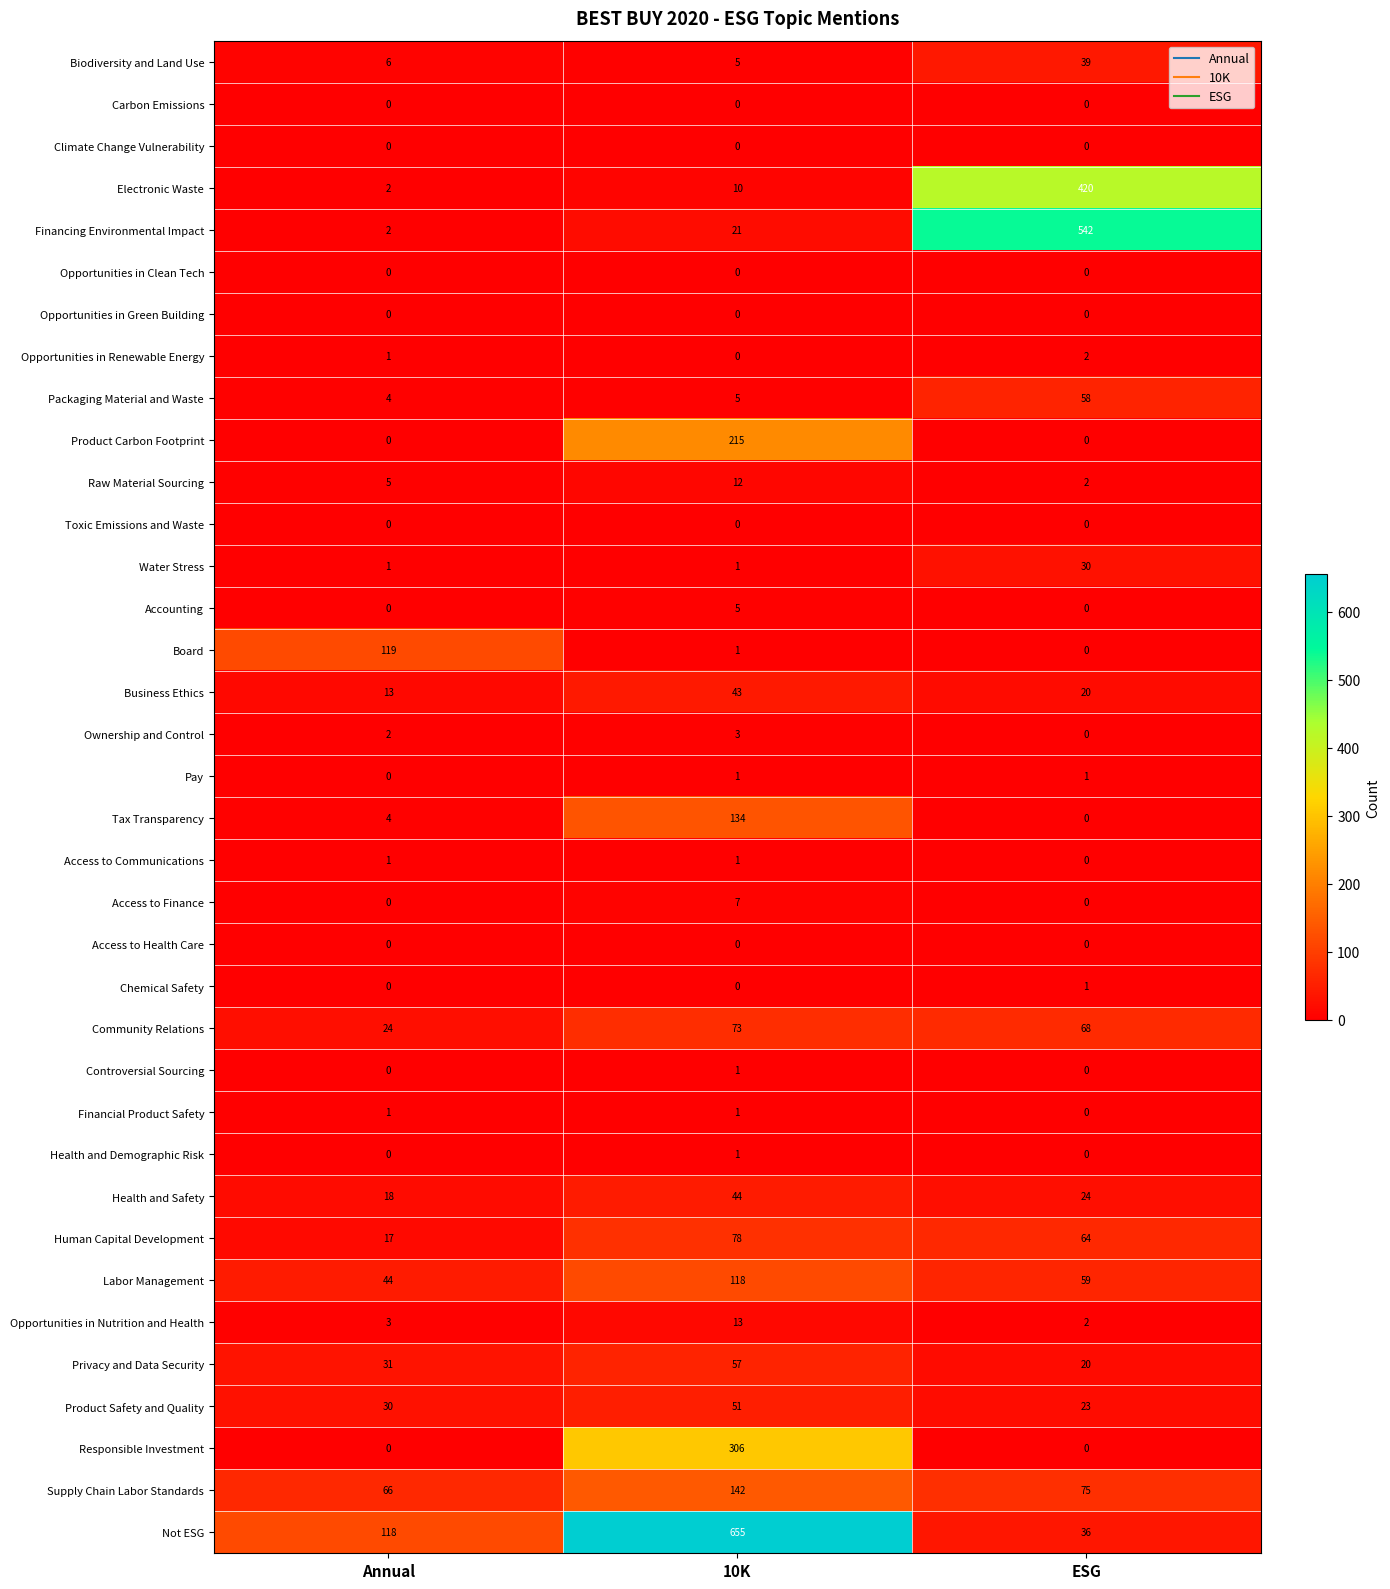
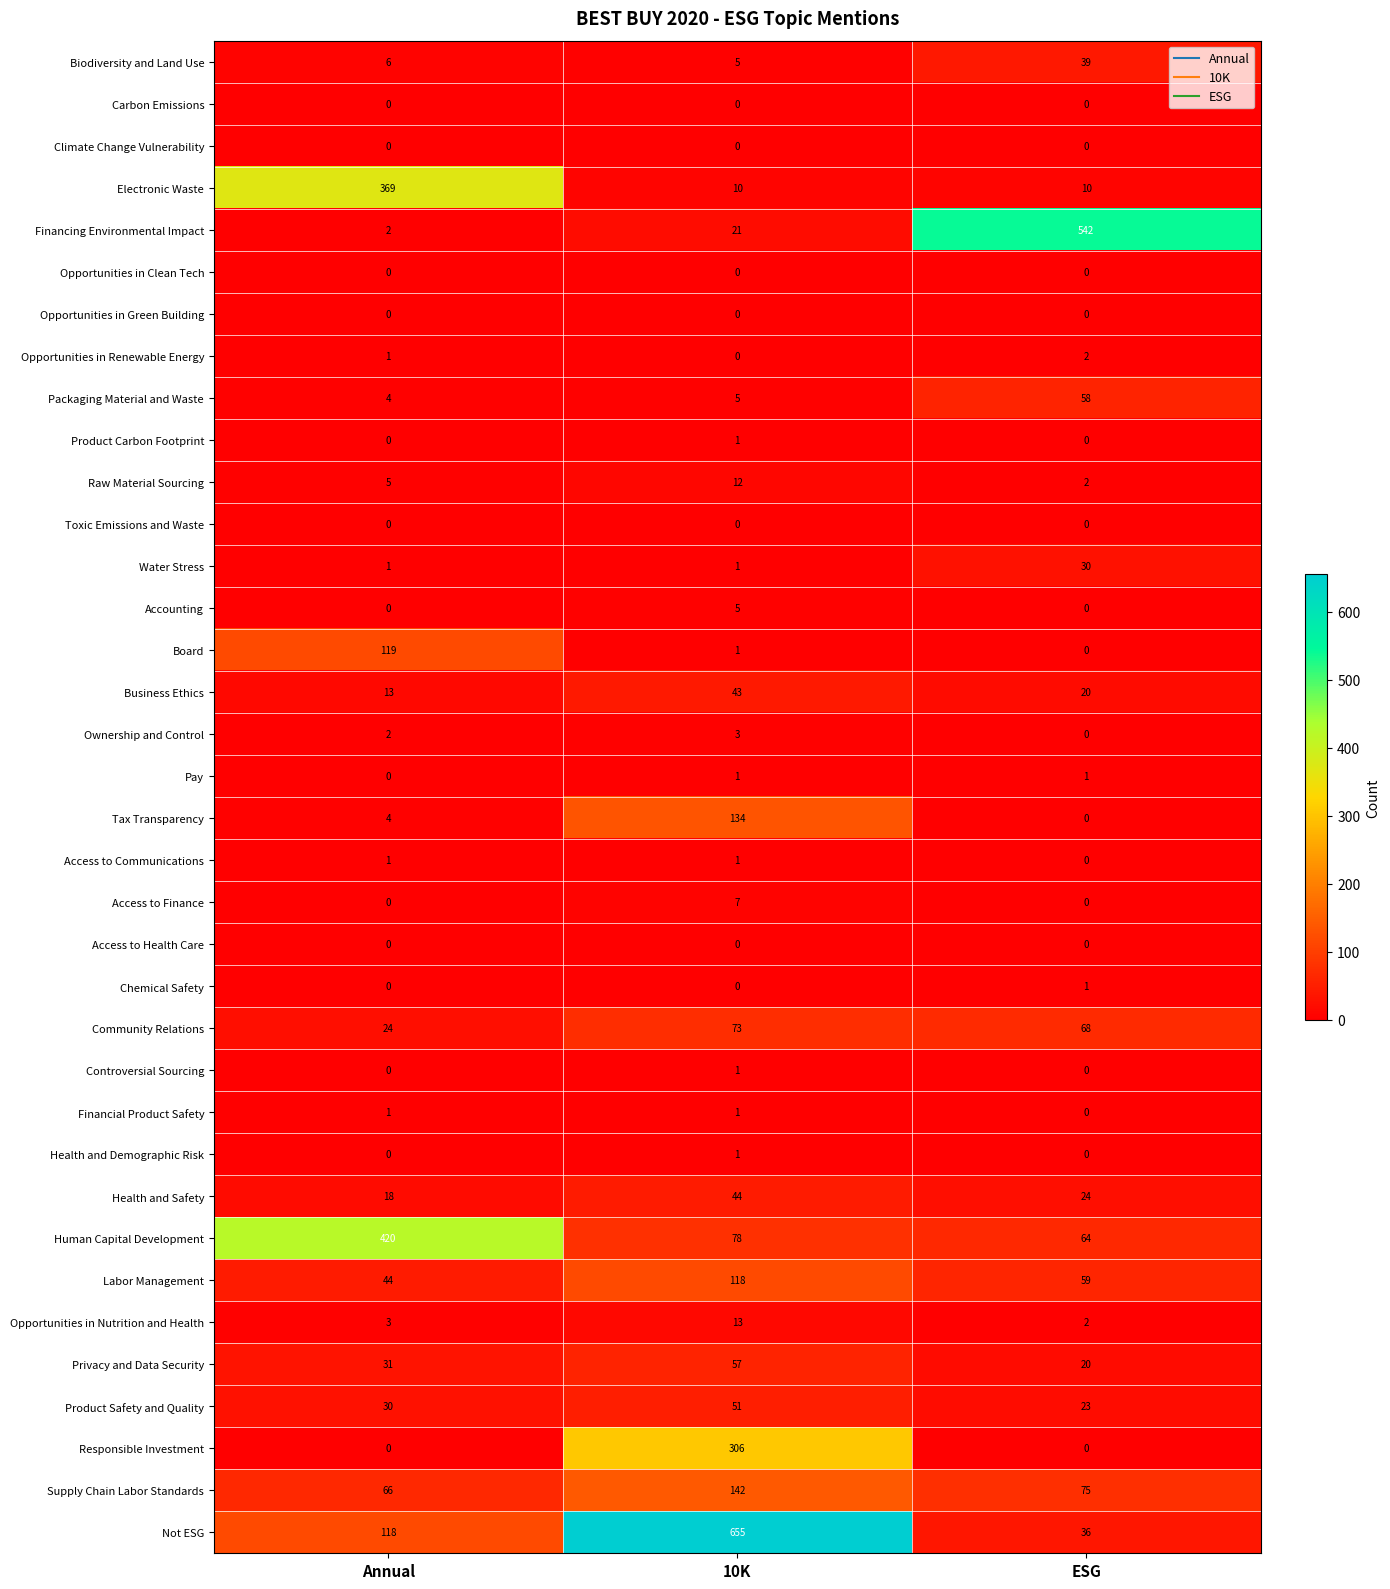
  {
    "Biodiversity and Land Use": {
      "Annual": 6,
      "10K": 5,
      "ESG": 39
    },
    "Carbon Emissions": {
      "Annual": 0,
      "10K": 0,
      "ESG": 0
    },
    "Climate Change Vulnerability": {
      "Annual": 0,
      "10K": 0,
      "ESG": 0
    },
    "Electronic Waste": {
-     "Annual": 2,
+     "Annual": 369,
      "10K": 10,
-     "ESG": 420
+     "ESG": 10
    },
    "Financing Environmental Impact": {
      "Annual": 2,
      "10K": 21,
      "ESG": 542
    },
    "Opportunities in Clean Tech": {
      "Annual": 0,
      "10K": 0,
      "ESG": 0
    },
    "Opportunities in Green Building": {
      "Annual": 0,
      "10K": 0,
      "ESG": 0
    },
    "Opportunities in Renewable Energy": {
      "Annual": 1,
      "10K": 0,
      "ESG": 2
    },
    "Packaging Material and Waste": {
      "Annual": 4,
      "10K": 5,
      "ESG": 58
    },
    "Product Carbon Footprint": {
      "Annual": 0,
-     "10K": 215,
+     "10K": 1,
      "ESG": 0
    },
    "Raw Material Sourcing": {
      "Annual": 5,
      "10K": 12,
      "ESG": 2
    },
    "Toxic Emissions and Waste": {
      "Annual": 0,
      "10K": 0,
      "ESG": 0
    },
    "Water Stress": {
      "Annual": 1,
      "10K": 1,
      "ESG": 30
    },
    "Accounting": {
      "Annual": 0,
      "10K": 5,
      "ESG": 0
    },
    "Board": {
      "Annual": 119,
      "10K": 1,
      "ESG": 0
    },
    "Business Ethics": {
      "Annual": 13,
      "10K": 43,
      "ESG": 20
    },
    "Ownership and Control": {
      "Annual": 2,
      "10K": 3,
      "ESG": 0
    },
    "Pay": {
      "Annual": 0,
      "10K": 1,
      "ESG": 1
    },
    "Tax Transparency": {
      "Annual": 4,
      "10K": 134,
      "ESG": 0
    },
    "Access to Communications": {
      "Annual": 1,
      "10K": 1,
      "ESG": 0
    },
    "Access to Finance": {
      "Annual": 0,
      "10K": 7,
      "ESG": 0
    },
    "Access to Health Care": {
      "Annual": 0,
      "10K": 0,
      "ESG": 0
    },
    "Chemical Safety": {
      "Annual": 0,
      "10K": 0,
      "ESG": 1
    },
    "Community Relations": {
      "Annual": 24,
      "10K": 73,
      "ESG": 68
    },
    "Controversial Sourcing": {
      "Annual": 0,
      "10K": 1,
      "ESG": 0
    },
    "Financial Product Safety": {
      "Annual": 1,
      "10K": 1,
      "ESG": 0
    },
    "Health and Demographic Risk": {
      "Annual": 0,
      "10K": 1,
      "ESG": 0
    },
    "Health and Safety": {
      "Annual": 18,
      "10K": 44,
      "ESG": 24
    },
    "Human Capital Development": {
-     "Annual": 17,
+     "Annual": 420,
      "10K": 78,
      "ESG": 64
    },
    "Labor Management": {
      "Annual": 44,
      "10K": 118,
      "ESG": 59
    },
    "Opportunities in Nutrition and Health": {
      "Annual": 3,
      "10K": 13,
      "ESG": 2
    },
    "Privacy and Data Security": {
      "Annual": 31,
      "10K": 57,
      "ESG": 20
    },
    "Product Safety and Quality": {
      "Annual": 30,
      "10K": 51,
      "ESG": 23
    },
    "Responsible Investment": {
      "Annual": 0,
      "10K": 306,
      "ESG": 0
    },
    "Supply Chain Labor Standards": {
      "Annual": 66,
      "10K": 142,
      "ESG": 75
    },
    "Not ESG": {
      "Annual": 118,
      "10K": 655,
      "ESG": 36
    }
  }
